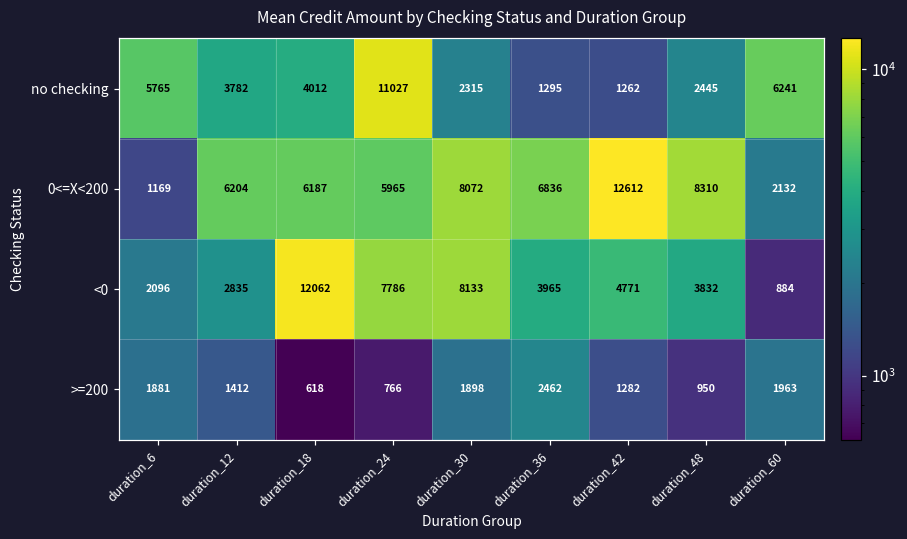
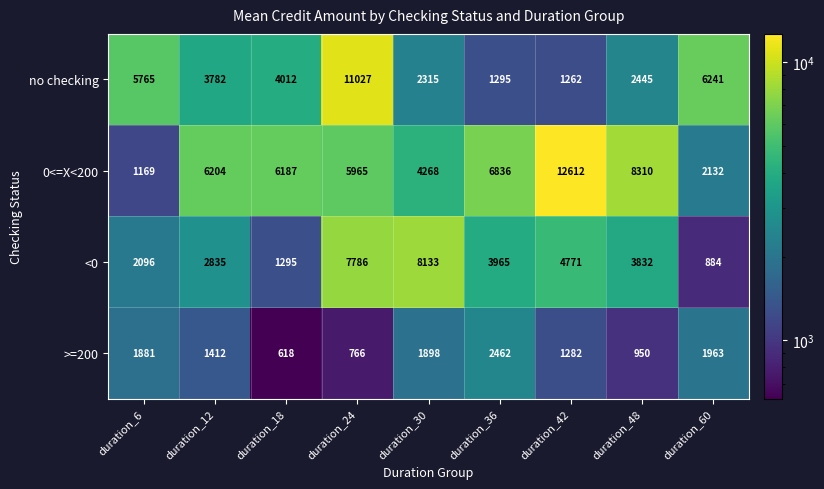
  {
    "no checking": {
      "duration_6": 5765,
      "duration_12": 3782,
      "duration_18": 4012,
      "duration_24": 11027,
      "duration_30": 2315,
      "duration_36": 1295,
      "duration_42": 1262,
      "duration_48": 2445,
      "duration_60": 6241
    },
    "0<=X<200": {
      "duration_6": 1169,
      "duration_12": 6204,
      "duration_18": 6187,
      "duration_24": 5965,
-     "duration_30": 8072,
+     "duration_30": 4268,
      "duration_36": 6836,
      "duration_42": 12612,
      "duration_48": 8310,
      "duration_60": 2132
    },
    "<0": {
      "duration_6": 2096,
      "duration_12": 2835,
-     "duration_18": 12062,
+     "duration_18": 1295,
      "duration_24": 7786,
      "duration_30": 8133,
      "duration_36": 3965,
      "duration_42": 4771,
      "duration_48": 3832,
      "duration_60": 884
    },
    ">=200": {
      "duration_6": 1881,
      "duration_12": 1412,
      "duration_18": 618,
      "duration_24": 766,
      "duration_30": 1898,
      "duration_36": 2462,
      "duration_42": 1282,
      "duration_48": 950,
      "duration_60": 1963
    }
  }
